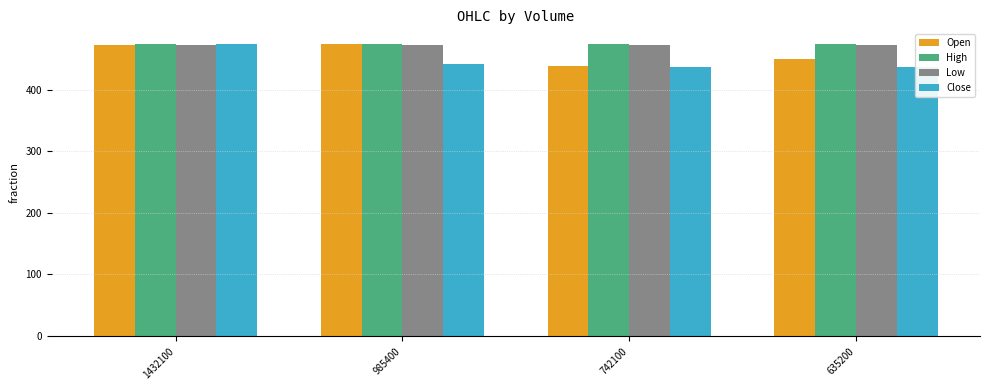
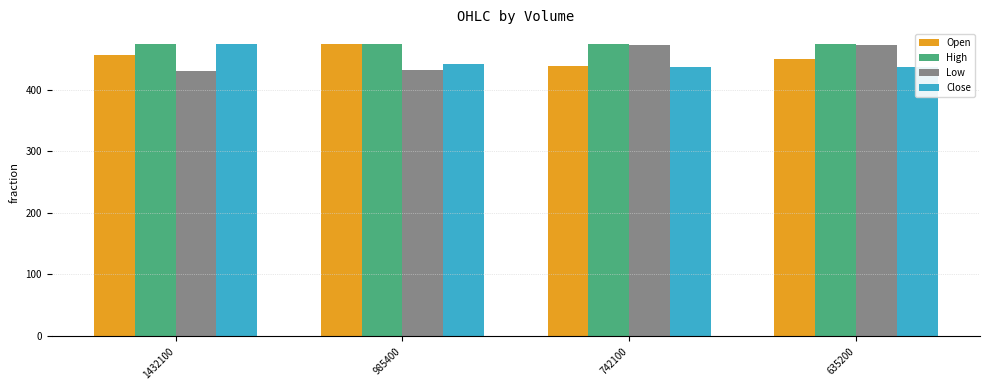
  {
    "Open": {
-     "1432100": 470,
+     "1432100": 460,
      "985400": 470,
      "742100": 440,
      "635200": 450
    },
    "High": {
      "1432100": 470,
      "985400": 470,
      "742100": 470,
      "635200": 470
    },
    "Low": {
-     "1432100": 470,
-     "985400": 470,
+     "1432100": 430,
+     "985400": 430,
      "742100": 470,
      "635200": 470
    },
    "Close": {
      "1432100": 470,
      "985400": 440,
      "742100": 440
    }
  }
